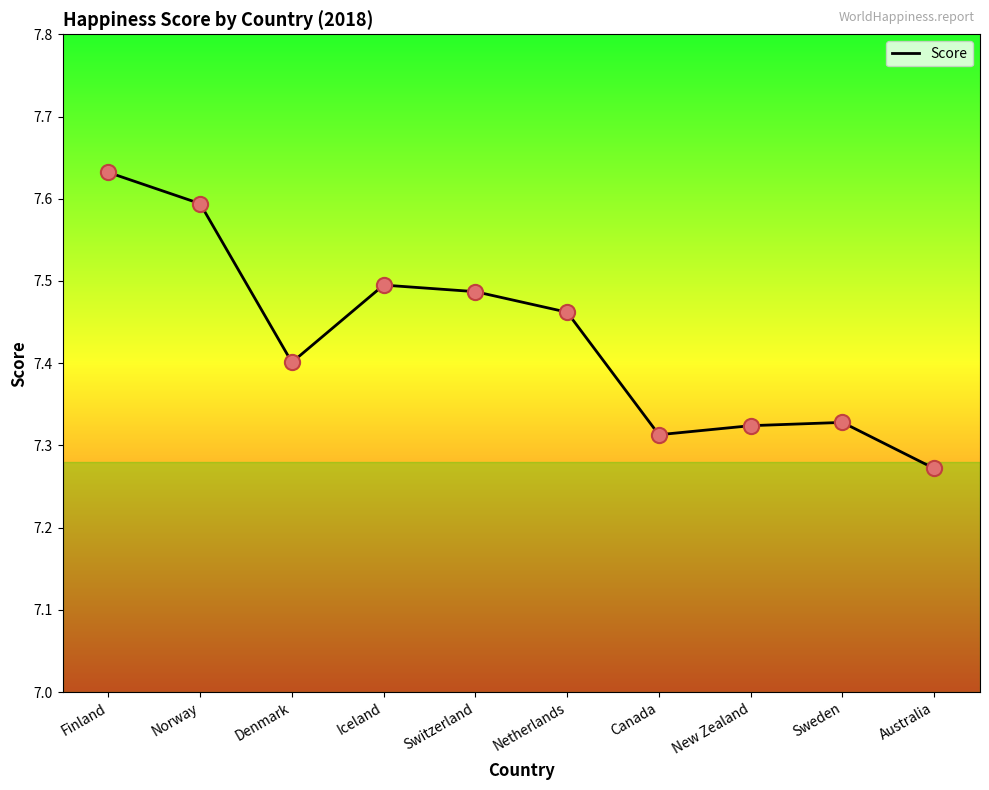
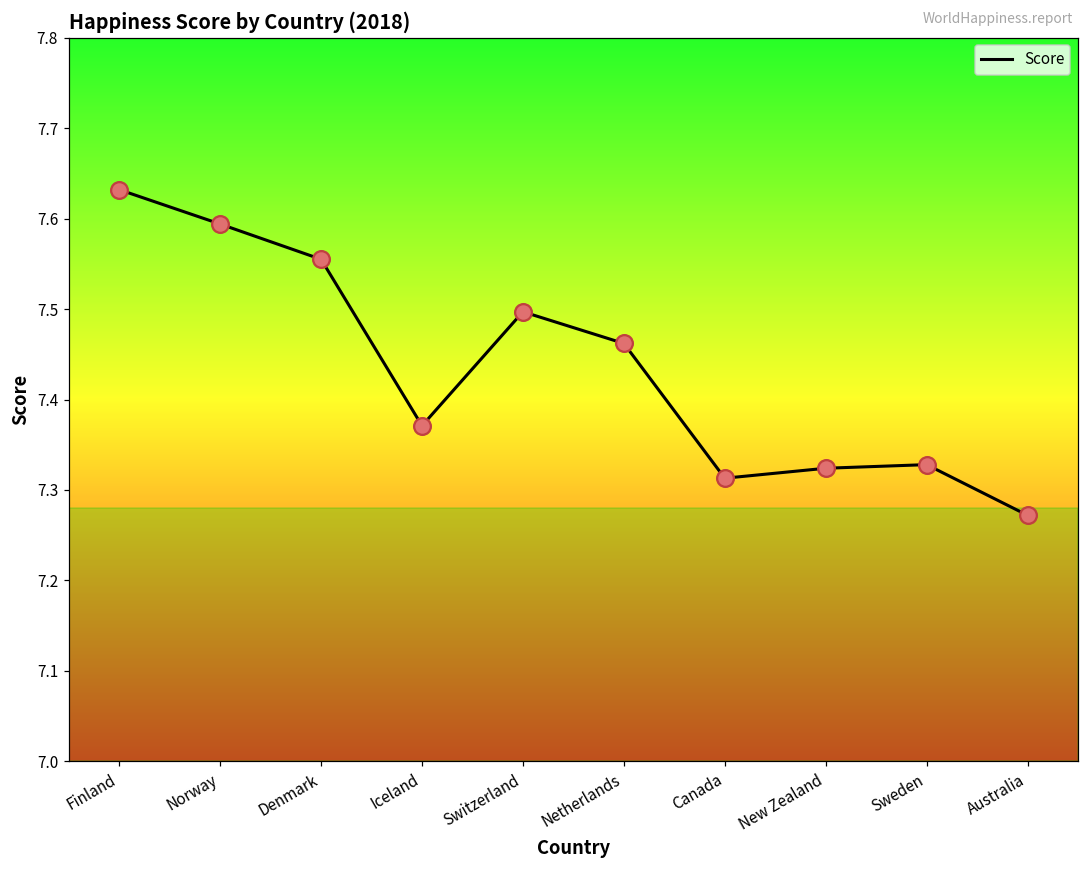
  {
    "Finland": 7.63,
    "Norway": 7.59,
-   "Denmark": 7.40,
-   "Iceland": 7.50,
-   "Switzerland": 7.49,
+   "Denmark": 7.56,
+   "Iceland": 7.37,
+   "Switzerland": 7.50,
    "Netherlands": 7.46,
    "Canada": 7.31,
    "New Zealand": 7.32,
    "Sweden": 7.33,
    "Australia": 7.27
  }
